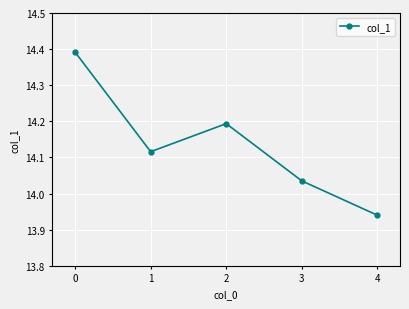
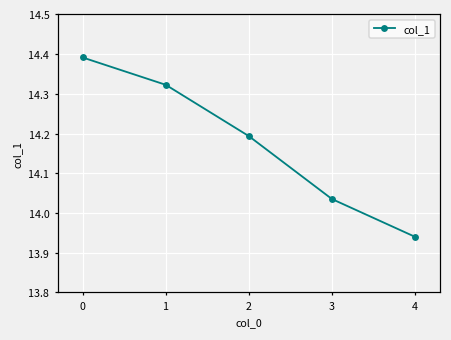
  {
    "0": 14.39,
-   "1": 14.12,
+   "1": 14.32,
    "2": 14.19,
    "3": 14.04,
    "4": 13.94
  }
